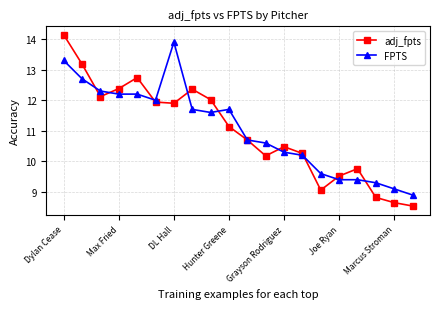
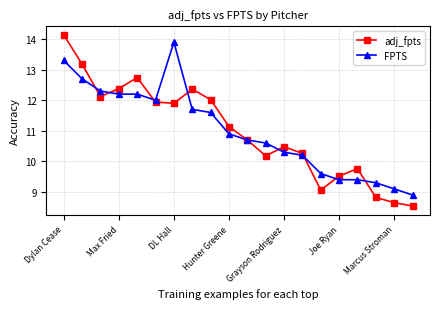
  {
    "adj_fpts": {
      "Dylan Cease": 14.1,
      "Max Fried": 12.4,
      "DL Hall": 11.9,
      "Hunter Greene": 11.1,
      "Grayson Rodriguez": 10.5,
      "Joe Ryan": 9.5,
      "Marcus Stroman": 8.7
    },
    "FPTS": {
      "Dylan Cease": 13.3,
      "Max Fried": 12.2,
      "DL Hall": 13.9,
-     "Hunter Greene": 11.7,
+     "Hunter Greene": 10.9,
      "Grayson Rodriguez": 10.3,
      "Joe Ryan": 9.4,
      "Marcus Stroman": 9.1
    }
  }
